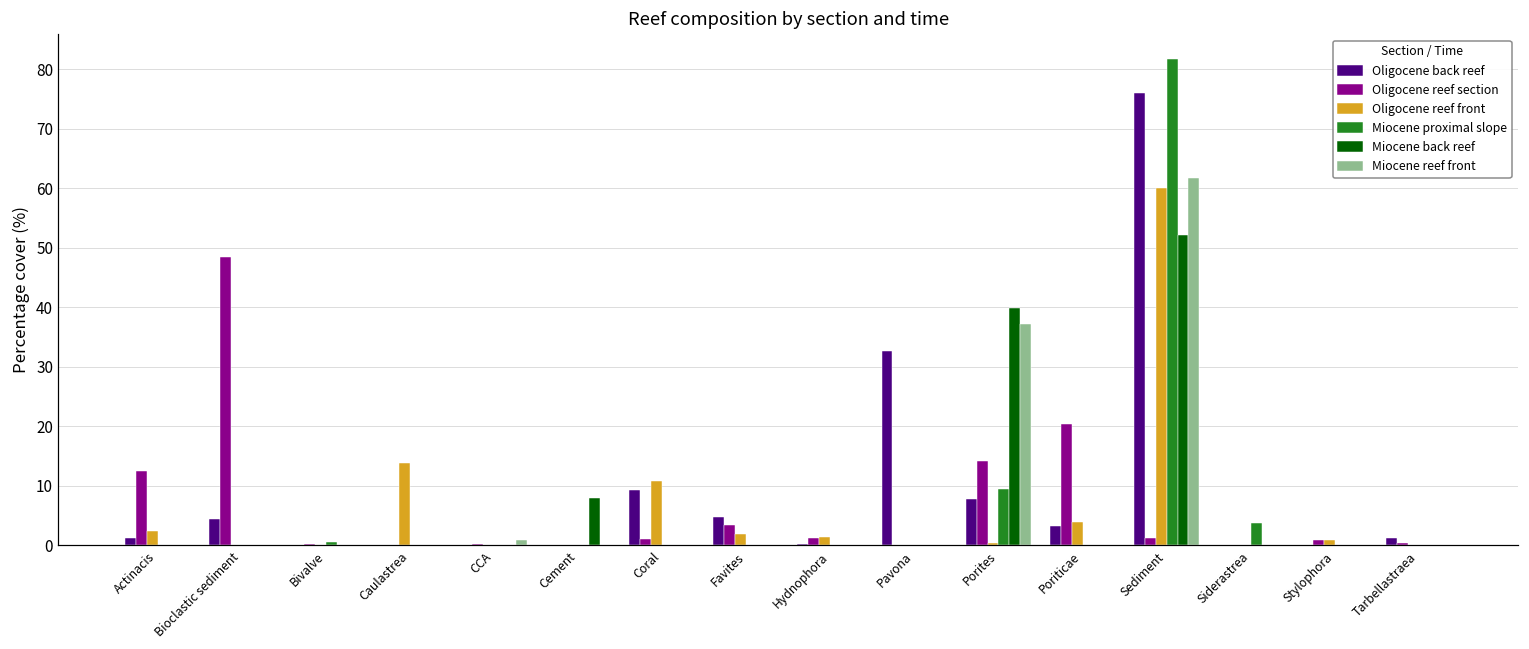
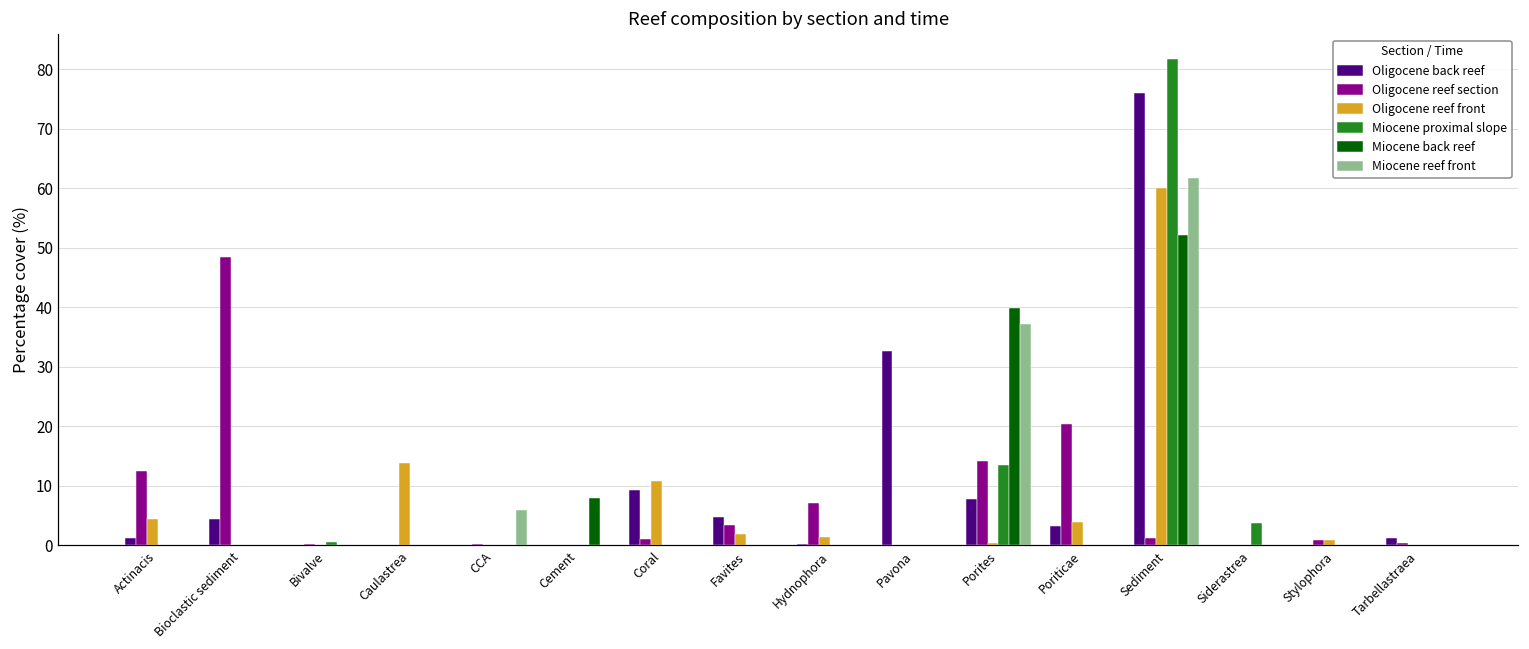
  {
    "Oligocene back reef": {
      "Actinacis": 1,
      "Bioclastic sediment": 4,
      "Bivalve": 0,
      "Caulastrea": 0,
      "CCA": 0,
      "Cement": 0,
      "Coral": 9,
      "Favites": 5,
      "Pavona": 33,
      "Porites": 8,
      "Poriticae": 3,
      "Sediment": 76,
      "Siderastrea": 0,
      "Stylophora": 0,
      "Tarbellastraea": 1
    },
    "Oligocene reef section": {
      "Actinacis": 12,
      "Bioclastic sediment": 48,
      "Caulastrea": 0,
      "Cement": 0,
      "Coral": 1,
      "Favites": 3,
-     "Hydnophora": 1,
+     "Hydnophora": 7,
      "Pavona": 0,
      "Porites": 14,
      "Poriticae": 20,
      "Sediment": 1,
      "Siderastrea": 0,
      "Stylophora": 1
    },
    "Oligocene reef front": {
-     "Actinacis": 2,
+     "Actinacis": 4,
      "Bioclastic sediment": 0,
      "Bivalve": 0,
      "Caulastrea": 14,
      "CCA": 0,
      "Cement": 0,
      "Coral": 11,
      "Favites": 2,
      "Hydnophora": 1,
      "Pavona": 0,
      "Porites": 0,
      "Poriticae": 4,
      "Sediment": 60,
      "Siderastrea": 0,
      "Stylophora": 1,
      "Tarbellastraea": 0
    },
    "Miocene proximal slope": {
      "Actinacis": 0,
      "Bioclastic sediment": 0,
      "Bivalve": 1,
      "Caulastrea": 0,
      "CCA": 0,
      "Cement": 0,
      "Coral": 0,
      "Favites": 0,
      "Hydnophora": 0,
      "Pavona": 0,
-     "Porites": 9,
+     "Porites": 13,
      "Poriticae": 0,
      "Sediment": 82,
      "Siderastrea": 4,
      "Stylophora": 0,
      "Tarbellastraea": 0
    },
    "Miocene back reef": {
      "Actinacis": 0,
      "Bioclastic sediment": 0,
      "Bivalve": 0,
      "Caulastrea": 0,
      "CCA": 0,
      "Cement": 8,
      "Coral": 0,
      "Favites": 0,
      "Hydnophora": 0,
      "Pavona": 0,
      "Porites": 40,
      "Poriticae": 0,
      "Sediment": 52,
      "Siderastrea": 0,
      "Stylophora": 0,
      "Tarbellastraea": 0
    },
    "Miocene reef front": {
      "Actinacis": 0,
      "Bioclastic sediment": 0,
      "Bivalve": 0,
      "Caulastrea": 0,
-     "CCA": 1,
+     "CCA": 6,
      "Cement": 0,
      "Coral": 0,
      "Favites": 0,
      "Hydnophora": 0,
      "Pavona": 0,
      "Porites": 37,
      "Poriticae": 0,
      "Sediment": 62,
      "Siderastrea": 0,
      "Stylophora": 0,
      "Tarbellastraea": 0
    }
  }
